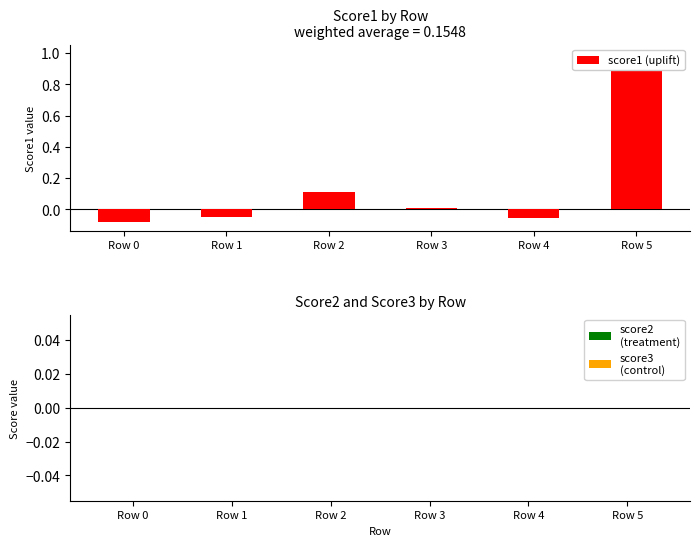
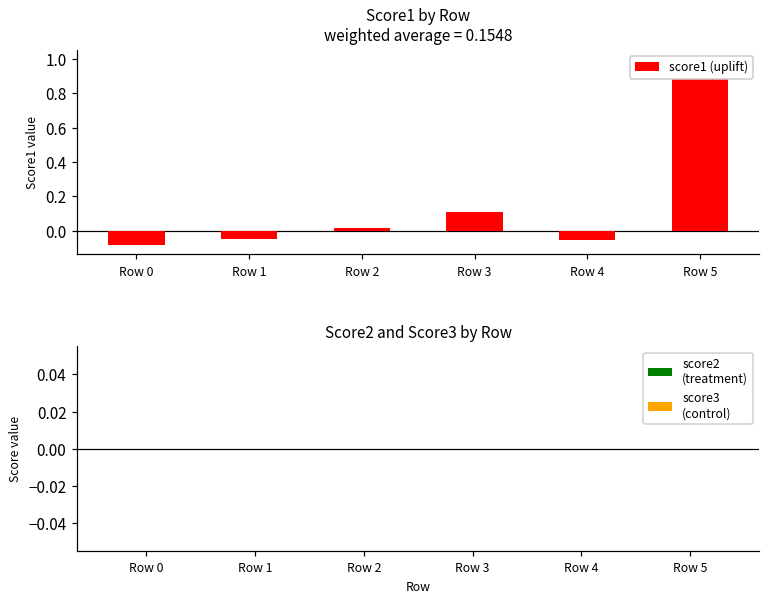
  {
    "Score1 by Row weighted average = 0.1548": {
      "Row 0": -0.08,
      "Row 1": -0.05,
-     "Row 2": 0.11,
-     "Row 3": 0.01,
+     "Row 2": 0.01,
+     "Row 3": 0.11,
      "Row 4": -0.06
    },
    "Score2 and Score3 by Row": {
      "score2 (treatment)": {
        "Row 0": 0.000,
        "Row 1": 0.000,
        "Row 2": 0.000,
        "Row 3": 0.000,
        "Row 4": 0.000,
        "Row 5": 0.000
      },
      "score3 (control)": {
        "Row 0": 0.000,
        "Row 1": 0.000,
        "Row 2": 0.000,
        "Row 3": 0.000,
        "Row 4": 0.000,
        "Row 5": 0.000
      }
    }
  }
